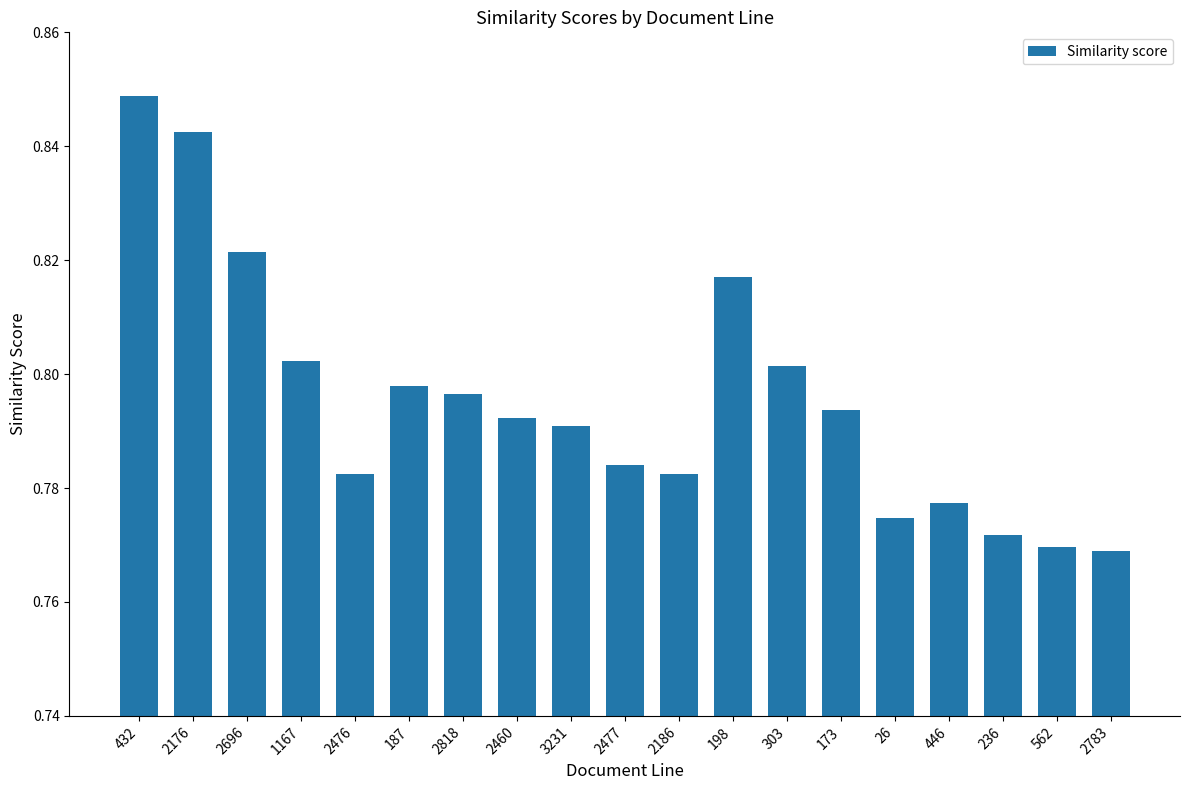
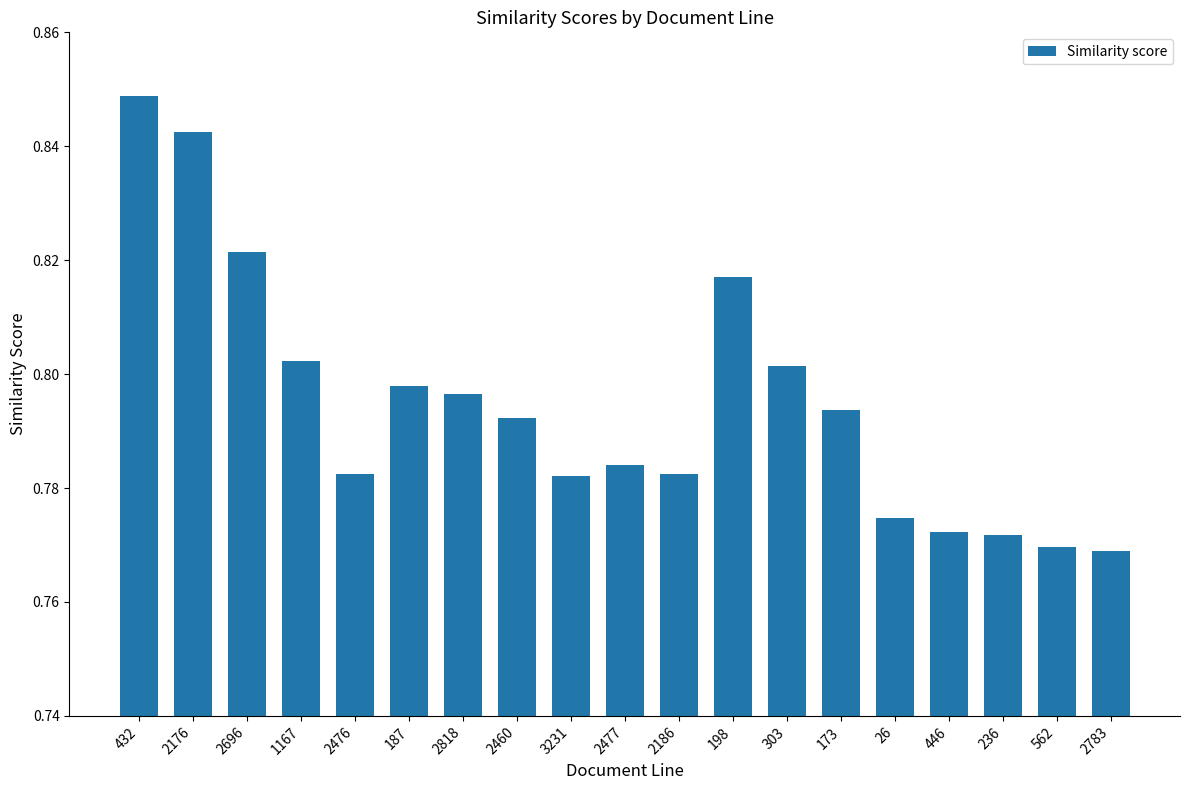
  {
    "432": 0.849,
    "2176": 0.842,
    "2696": 0.821,
    "1167": 0.802,
    "2476": 0.782,
    "187": 0.798,
    "2818": 0.797,
    "2460": 0.792,
-   "3231": 0.791,
+   "3231": 0.782,
    "2477": 0.784,
    "2186": 0.782,
    "198": 0.817,
    "303": 0.801,
    "173": 0.794,
    "26": 0.775,
-   "446": 0.777,
+   "446": 0.772,
    "236": 0.772,
    "562": 0.770,
    "2783": 0.769
  }
